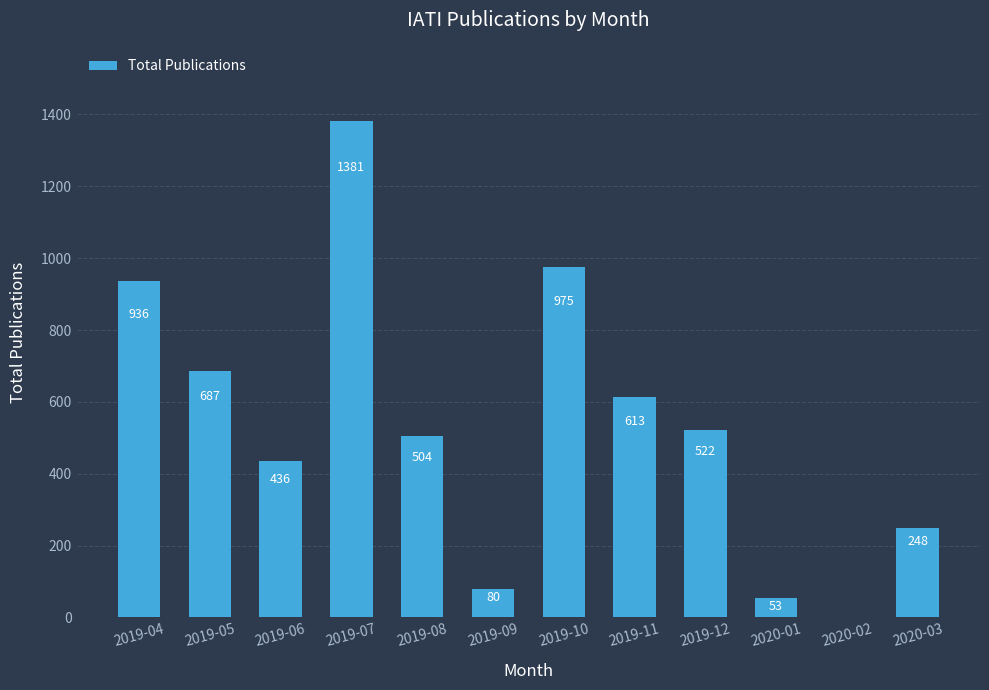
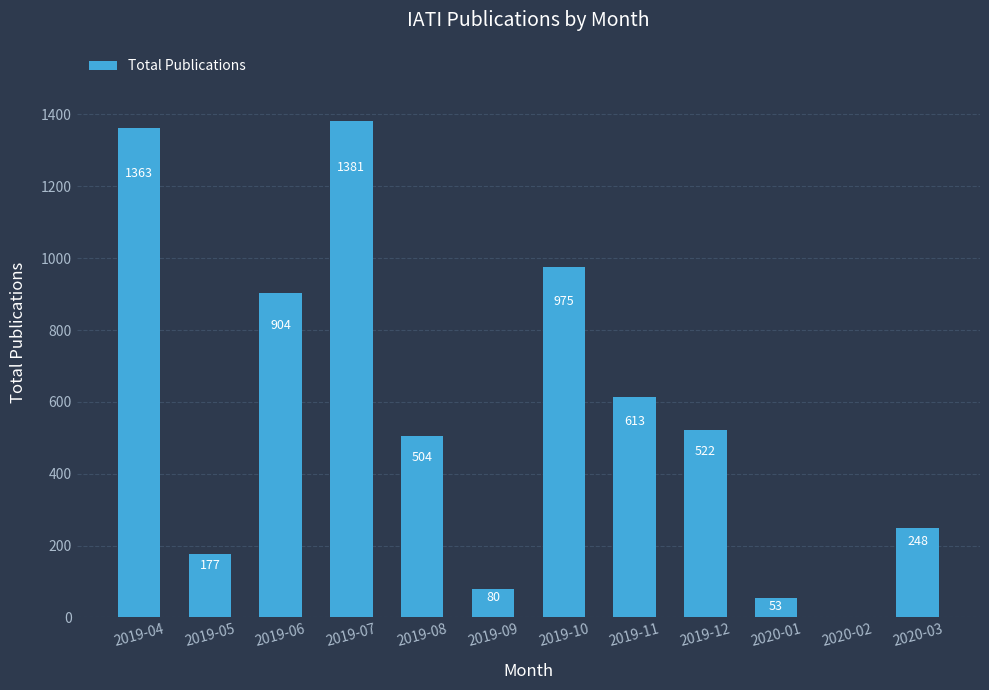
  {
-   "2019-04": 936,
-   "2019-05": 687,
-   "2019-06": 436,
+   "2019-04": 1363,
+   "2019-05": 177,
+   "2019-06": 904,
    "2019-07": 1381,
    "2019-08": 504,
    "2019-09": 80,
    "2019-10": 975,
    "2019-11": 613,
    "2019-12": 522,
    "2020-01": 53,
    "2020-03": 248
  }
